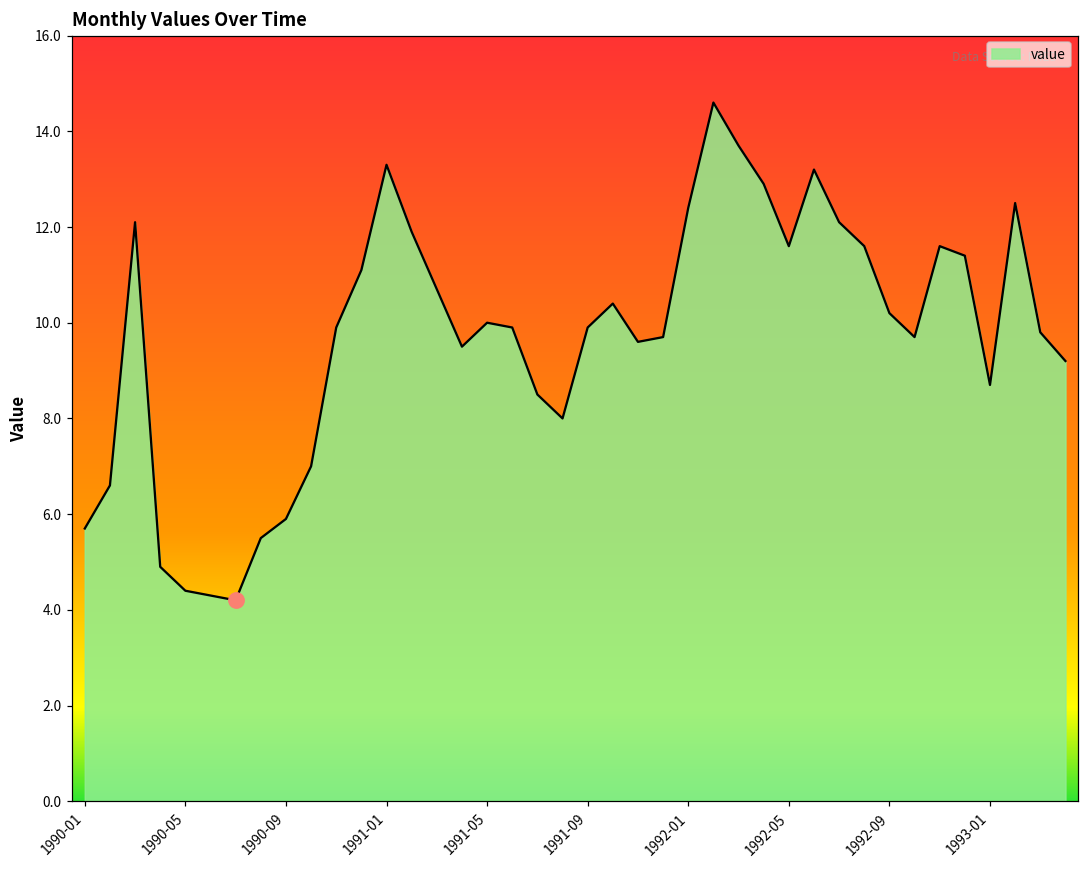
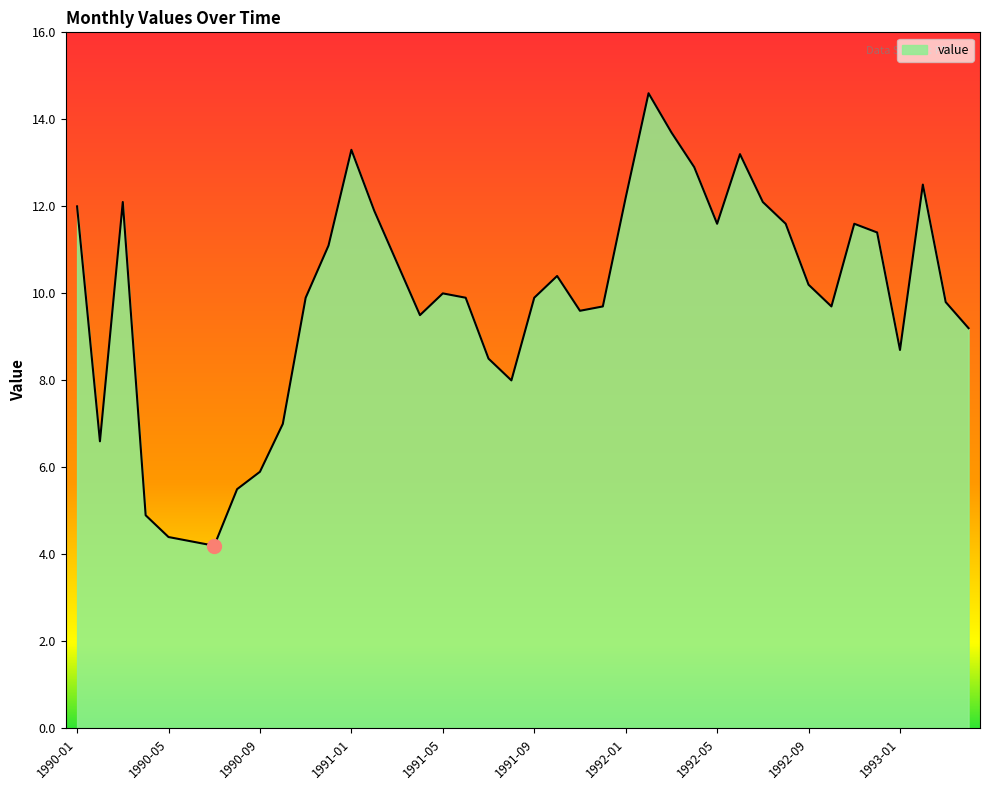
  {
    "value": {
-     "1990-01": 5.7,
+     "1990-01": 12.0,
      "1990-05": 4.4,
      "1990-09": 5.9,
      "1991-01": 13.3,
      "1991-05": 10.0,
      "1991-09": 9.9,
-     "1992-01": 12.4,
+     "1992-01": 12.2,
      "1992-05": 11.6,
      "1992-09": 10.2,
      "1993-01": 8.7
    }
  }
